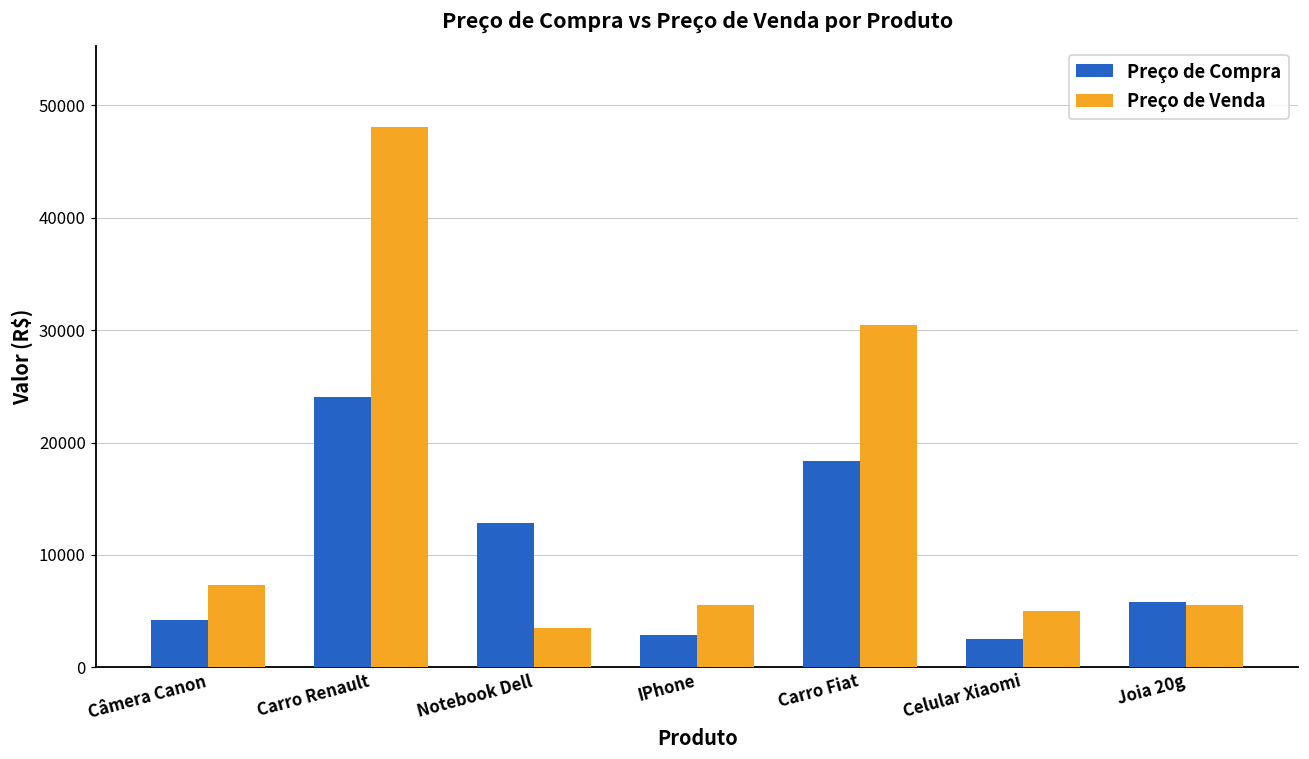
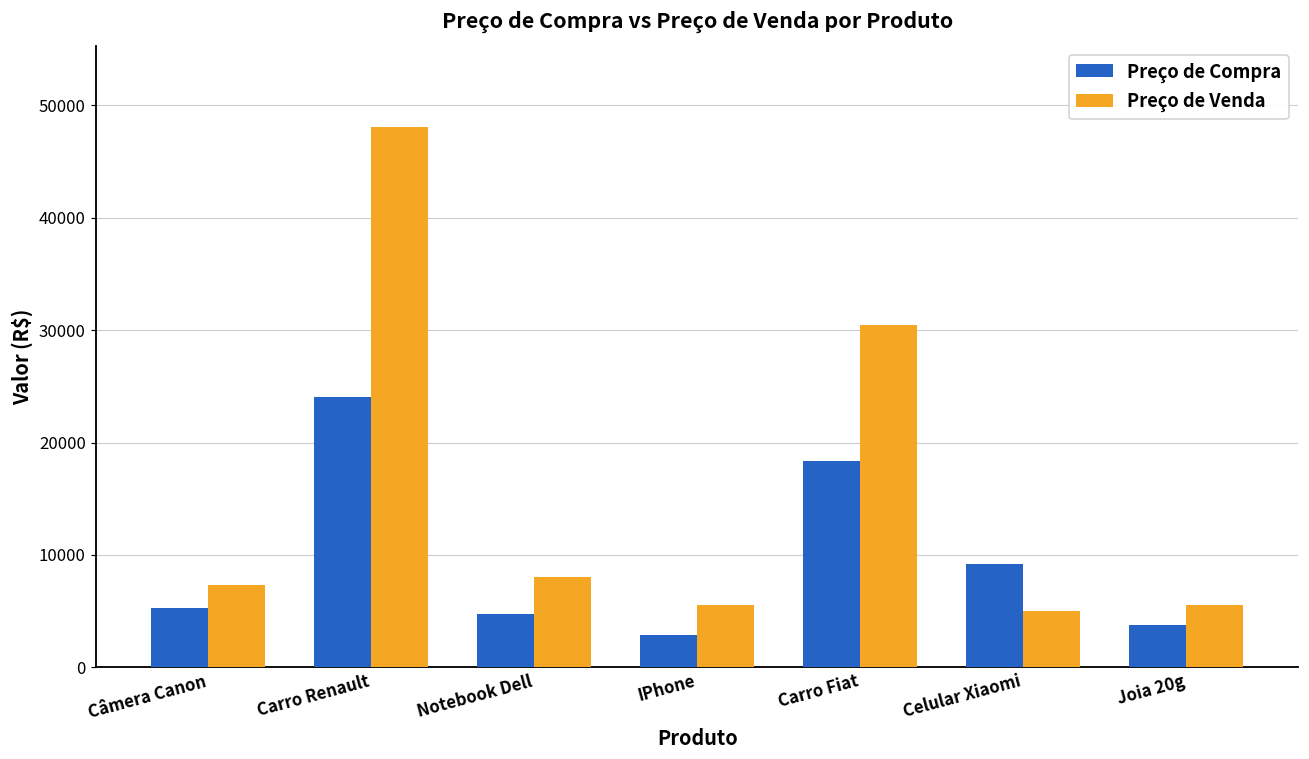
  {
    "Preço de Compra": {
-     "Câmera Canon": 4200,
+     "Câmera Canon": 5200,
      "Carro Renault": 24000,
-     "Notebook Dell": 12800,
+     "Notebook Dell": 4700,
      "IPhone": 2900,
      "Carro Fiat": 18300,
-     "Celular Xiaomi": 2500,
-     "Joia 20g": 5900
+     "Celular Xiaomi": 9200,
+     "Joia 20g": 3800
    },
    "Preço de Venda": {
      "Câmera Canon": 7300,
      "Carro Renault": 48100,
-     "Notebook Dell": 3500,
+     "Notebook Dell": 8000,
      "IPhone": 5600,
      "Carro Fiat": 30400,
      "Celular Xiaomi": 5000,
      "Joia 20g": 5500
    }
  }
